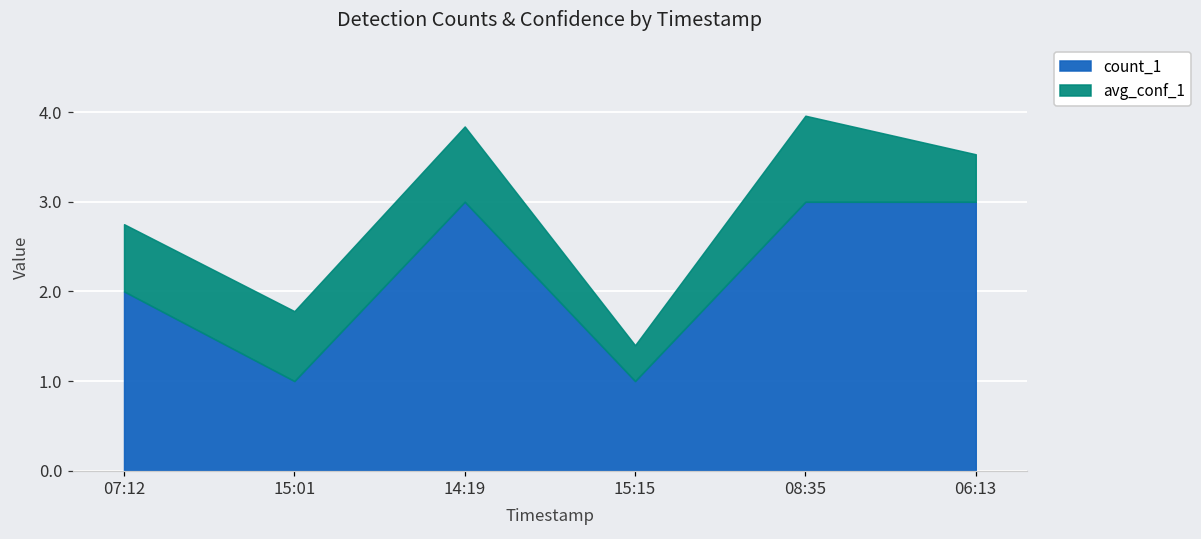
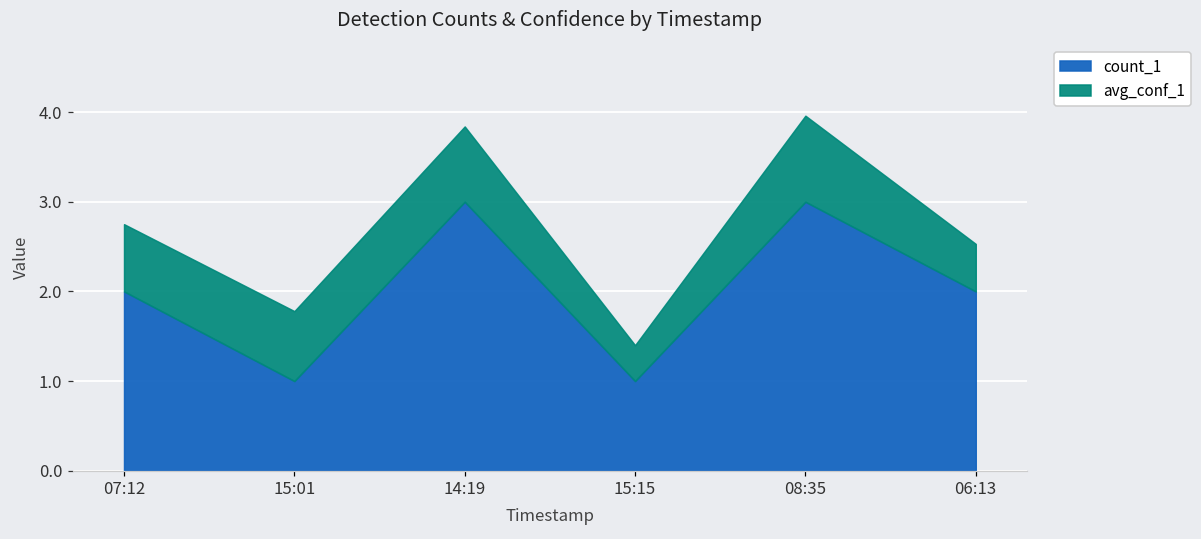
  {
    "count_1": {
      "07:12": 2,
      "15:01": 1,
      "14:19": 3,
      "15:15": 1,
      "08:35": 3,
-     "06:13": 3
+     "06:13": 2
    },
    "avg_conf_1": {
      "07:12": 0.8,
      "15:01": 0.8,
      "14:19": 0.8,
      "15:15": 0.4,
      "08:35": 1.0,
      "06:13": 0.5
    }
  }
